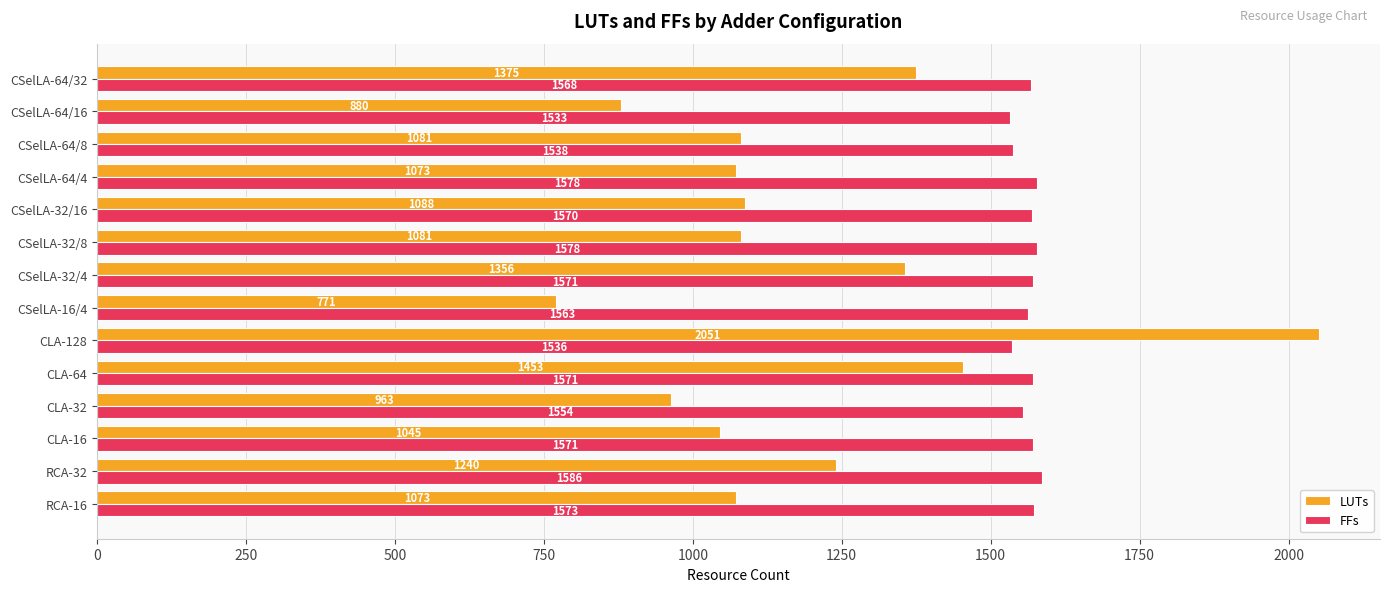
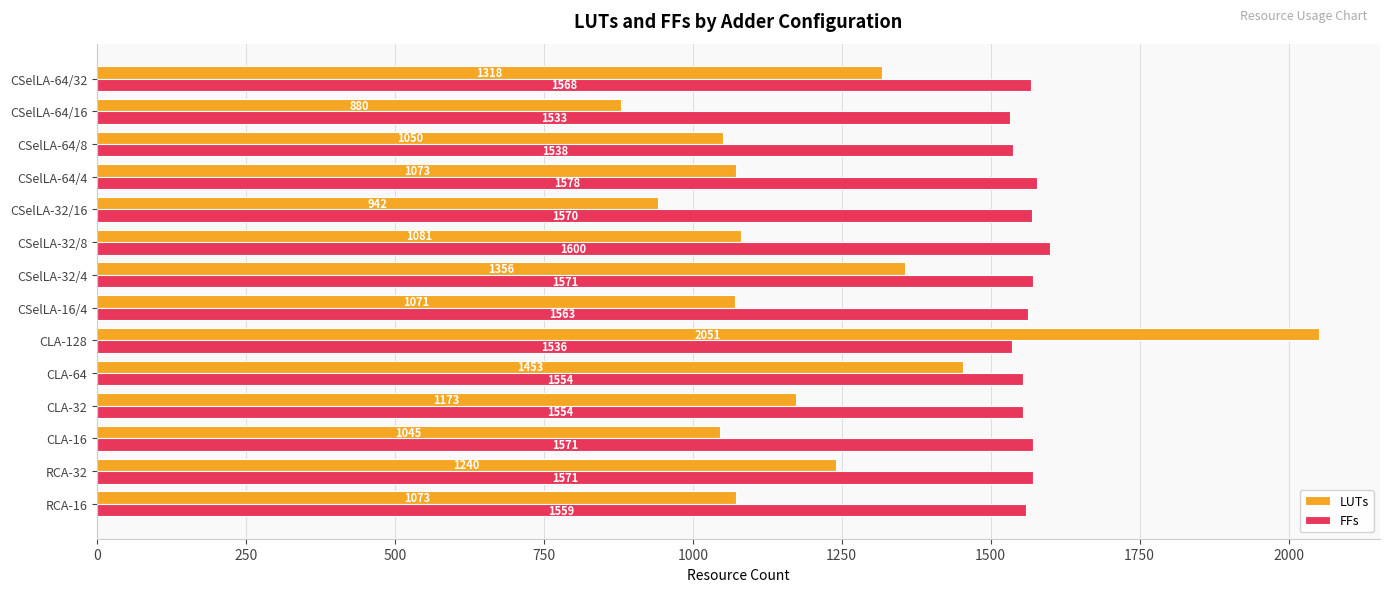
  {
    "LUTs": {
-     "CSelLA-64/32": 1375,
+     "CSelLA-64/32": 1318,
      "CSelLA-64/16": 880,
-     "CSelLA-64/8": 1081,
+     "CSelLA-64/8": 1050,
      "CSelLA-64/4": 1073,
-     "CSelLA-32/16": 1088,
+     "CSelLA-32/16": 942,
      "CSelLA-32/8": 1081,
      "CSelLA-32/4": 1356,
-     "CSelLA-16/4": 771,
+     "CSelLA-16/4": 1071,
      "CLA-128": 2051,
      "CLA-64": 1453,
-     "CLA-32": 963,
+     "CLA-32": 1173,
      "CLA-16": 1045,
      "RCA-32": 1240,
      "RCA-16": 1073
    },
    "FFs": {
      "CSelLA-64/32": 1568,
      "CSelLA-64/16": 1533,
      "CSelLA-64/8": 1538,
      "CSelLA-64/4": 1578,
      "CSelLA-32/16": 1570,
-     "CSelLA-32/8": 1578,
+     "CSelLA-32/8": 1600,
      "CSelLA-32/4": 1571,
      "CSelLA-16/4": 1563,
      "CLA-128": 1536,
-     "CLA-64": 1571,
+     "CLA-64": 1554,
      "CLA-32": 1554,
      "CLA-16": 1571,
-     "RCA-32": 1586,
-     "RCA-16": 1573
+     "RCA-32": 1571,
+     "RCA-16": 1559
    }
  }
